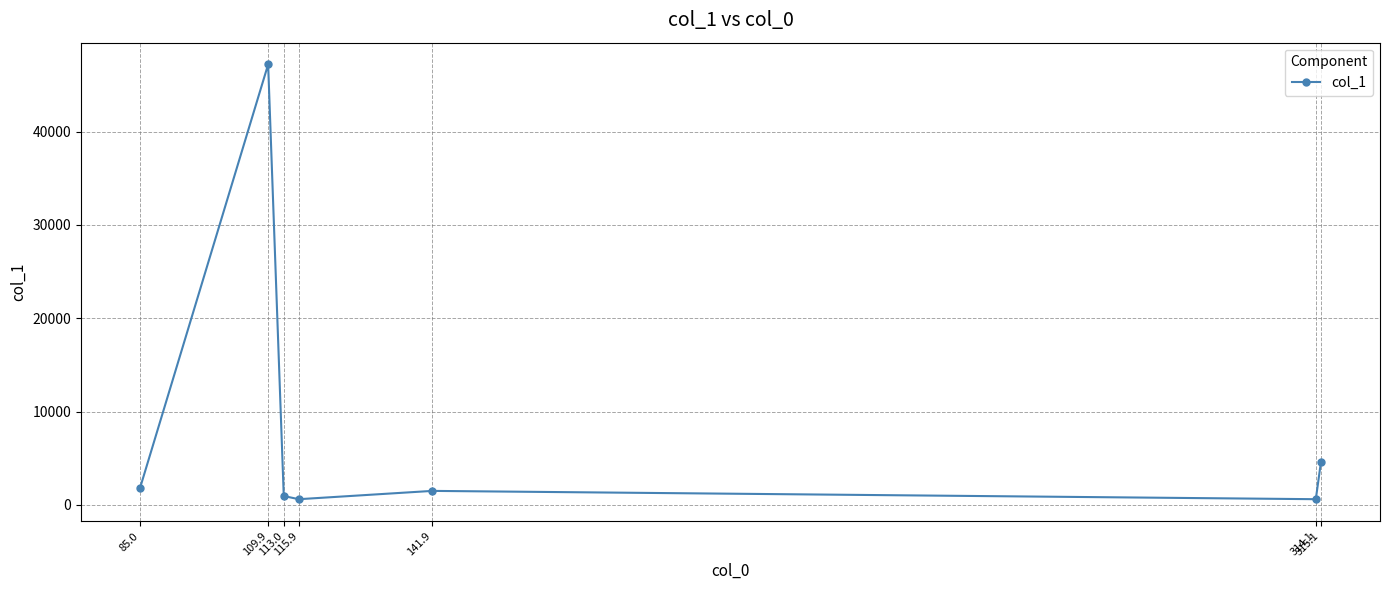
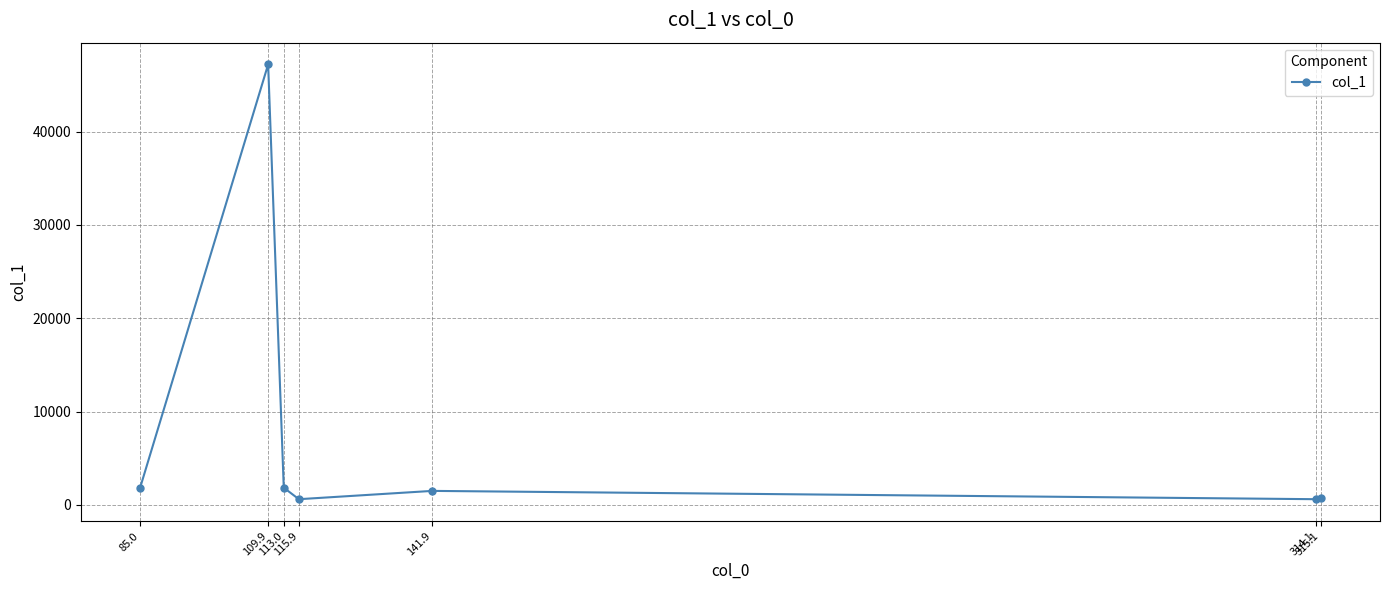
  {
    "85.0": 2000,
    "109.9": 47000,
-   "113.0": 1000,
+   "113.0": 2000,
    "115.9": 1000,
    "141.9": 2000,
    "314.1": 1000,
-   "315.1": 5000
+   "315.1": 1000
  }
